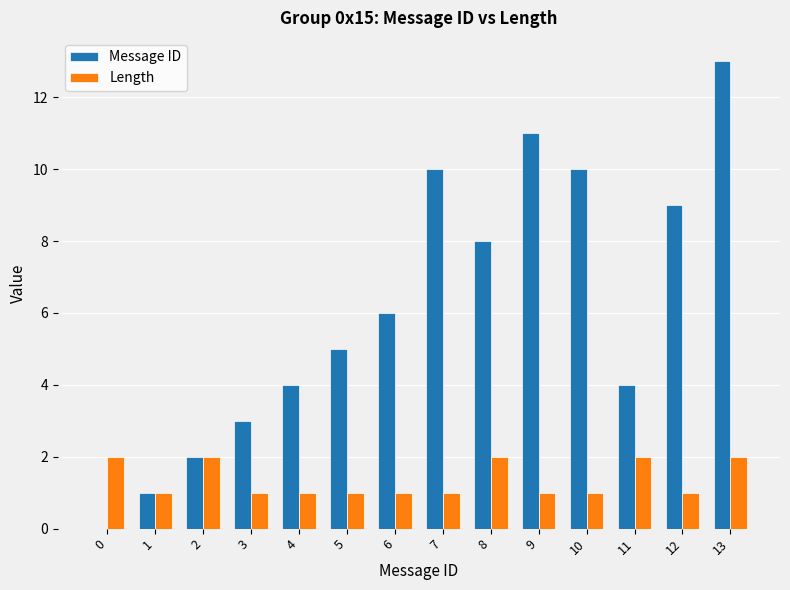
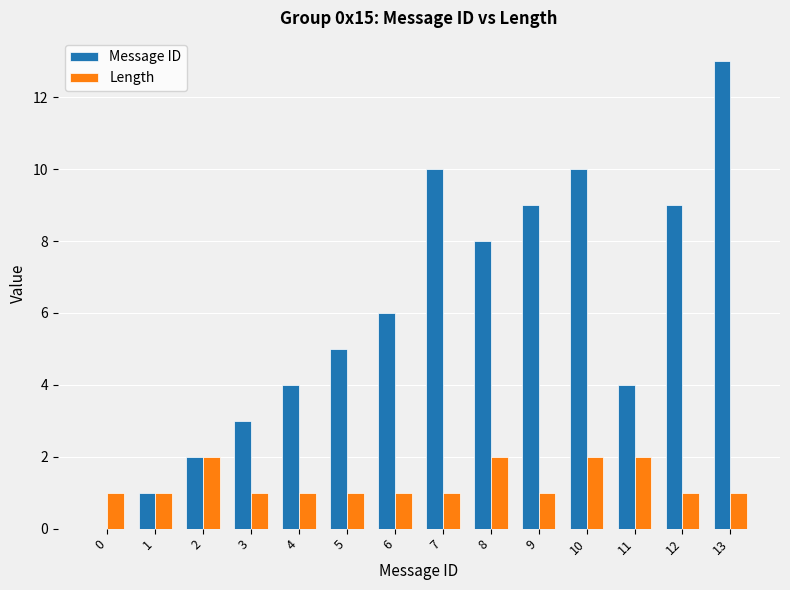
  {
    "Message ID": {
      "0": 0,
      "1": 1,
      "2": 2,
      "3": 3,
      "4": 4,
      "5": 5,
      "6": 6,
      "7": 10,
      "8": 8,
-     "9": 11,
+     "9": 9,
      "10": 10,
      "11": 4,
      "12": 9,
      "13": 13
    },
    "Length": {
-     "0": 2,
+     "0": 1,
      "1": 1,
      "2": 2,
      "3": 1,
      "4": 1,
      "5": 1,
      "6": 1,
      "7": 1,
      "8": 2,
      "9": 1,
-     "10": 1,
+     "10": 2,
      "11": 2,
      "12": 1,
-     "13": 2
+     "13": 1
    }
  }
